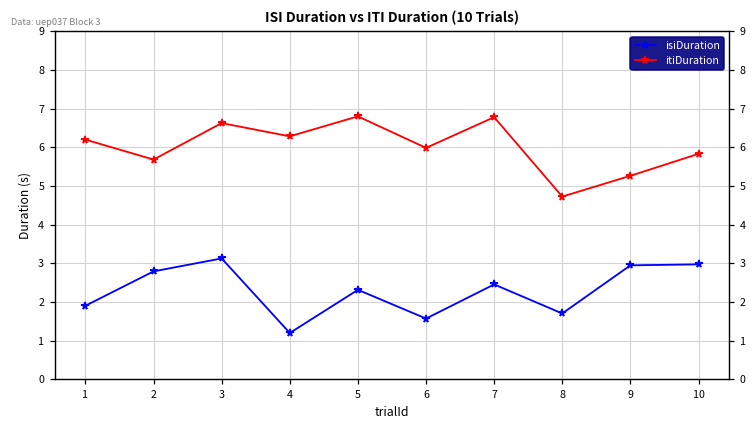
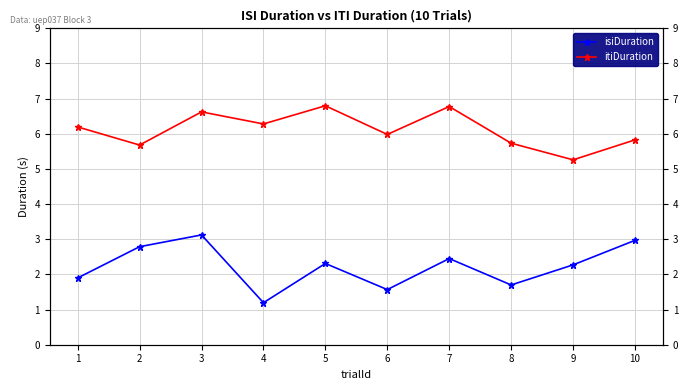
  {
    "isiDuration": {
      "1": 1.9,
      "2": 2.8,
      "3": 3.1,
      "4": 1.2,
      "5": 2.3,
      "6": 1.6,
      "7": 2.5,
      "8": 1.7,
-     "9": 2.9,
+     "9": 2.3,
      "10": 3.0
    },
    "itiDuration": {
      "1": 6.2,
      "2": 5.7,
      "3": 6.6,
      "4": 6.3,
      "5": 6.8,
      "6": 6.0,
      "7": 6.8,
-     "8": 4.7,
+     "8": 5.7,
      "9": 5.3,
      "10": 5.8
    }
  }
